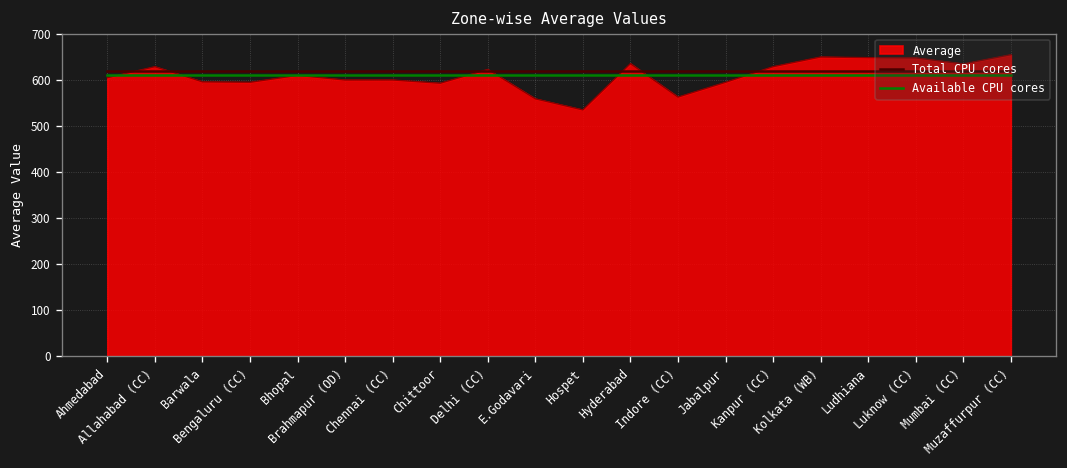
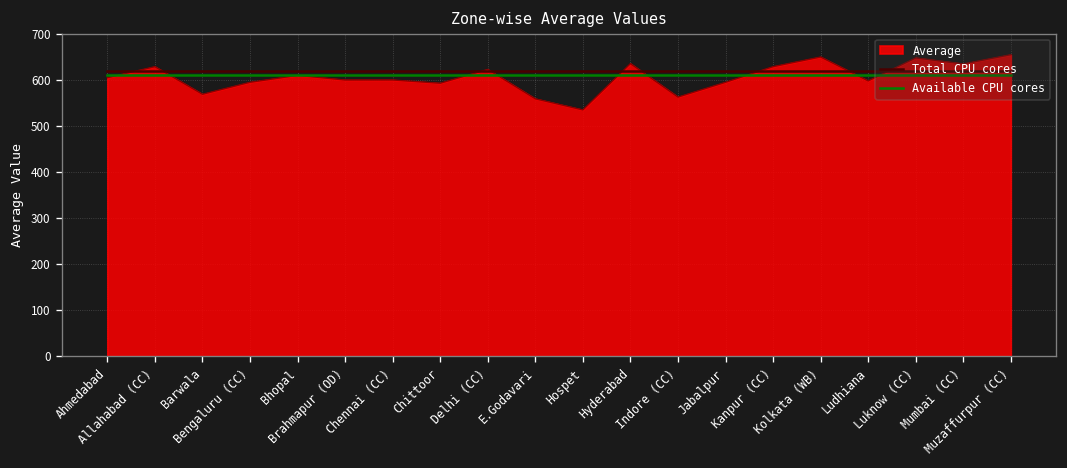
  {
    "Average": {
      "Allahabad (CC)": 630,
-     "Barwala": 600,
+     "Barwala": 570,
      "Bengaluru (CC)": 600,
      "Brahmapur (OD)": 600,
      "Chennai (CC)": 600,
      "Chittoor": 590,
      "E.Godavari": 560,
      "Hospet": 540,
      "Hyderabad": 640,
      "Indore (CC)": 560,
      "Jabalpur": 600,
      "Kanpur (CC)": 630,
      "Kolkata (WB)": 650,
-     "Ludhiana": 650
+     "Ludhiana": 600
    },
    "Total CPU cores": {
      "Ahmedabad": 620,
      "Allahabad (CC)": 620,
      "Barwala": 620,
      "Bengaluru (CC)": 620,
      "Bhopal": 620,
      "Brahmapur (OD)": 620,
      "Chennai (CC)": 620,
      "Chittoor": 620,
      "E.Godavari": 620,
      "Hospet": 620,
      "Hyderabad": 620,
      "Indore (CC)": 620,
      "Jabalpur": 620,
      "Kanpur (CC)": 620,
      "Kolkata (WB)": 620,
      "Ludhiana": 620
    },
    "Available CPU cores": {
      "Allahabad (CC)": 610,
      "Barwala": 610,
      "Bengaluru (CC)": 610,
      "Brahmapur (OD)": 610,
      "Chennai (CC)": 610,
      "Chittoor": 610,
      "Delhi (CC)": 610,
      "E.Godavari": 610,
      "Hospet": 610,
      "Hyderabad": 610,
      "Indore (CC)": 610,
      "Jabalpur": 610,
      "Kanpur (CC)": 610,
      "Kolkata (WB)": 610,
      "Ludhiana": 610
    }
  }
